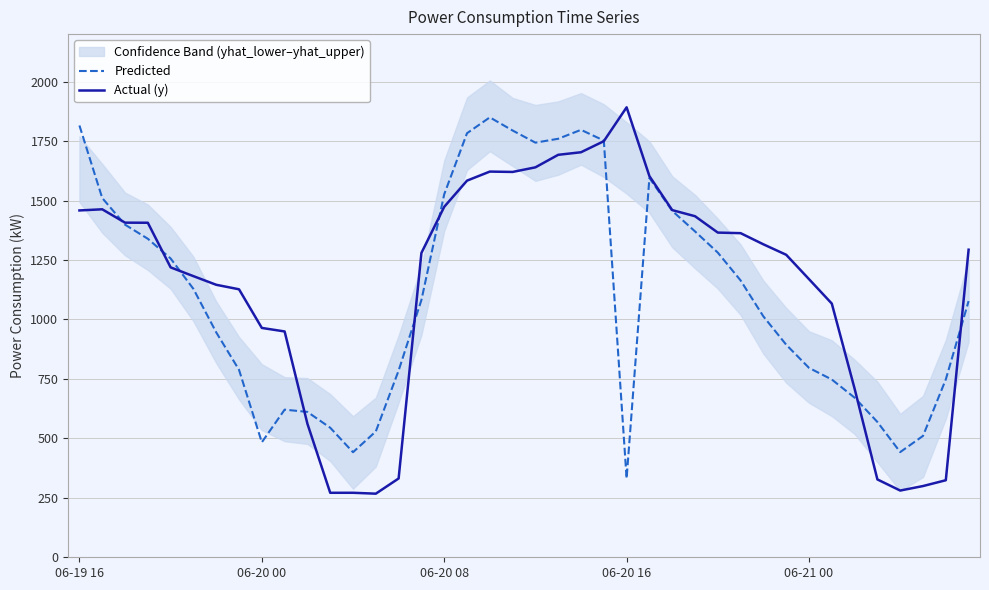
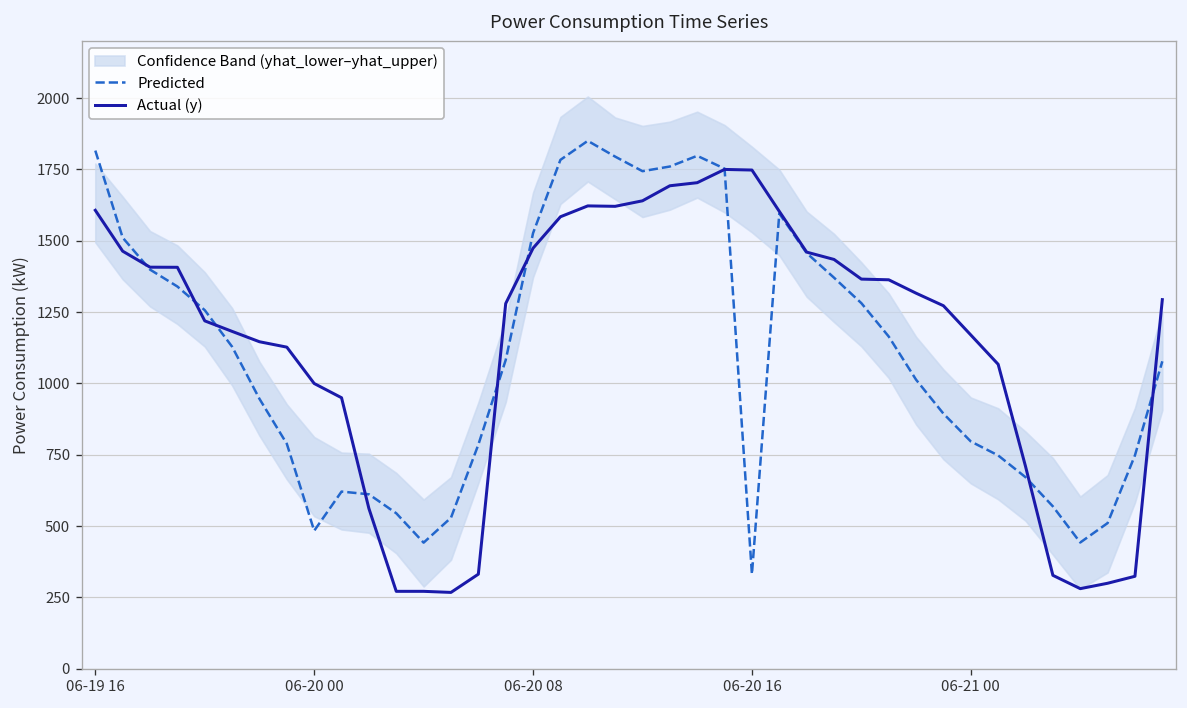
  {
    "Predicted": {
      "06-19 16": 1820,
      "06-20 00": 480,
      "06-20 08": 1530,
      "06-20 16": 330,
      "06-21 00": 800
    },
    "Actual (y)": {
-     "06-19 16": 1460,
-     "06-20 00": 960,
+     "06-19 16": 1610,
+     "06-20 00": 1000,
      "06-20 08": 1470,
-     "06-20 16": 1890,
+     "06-20 16": 1750,
      "06-21 00": 1170
    }
  }
